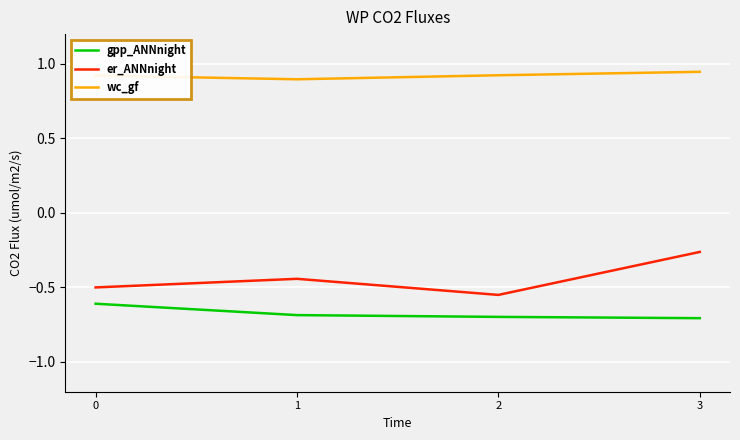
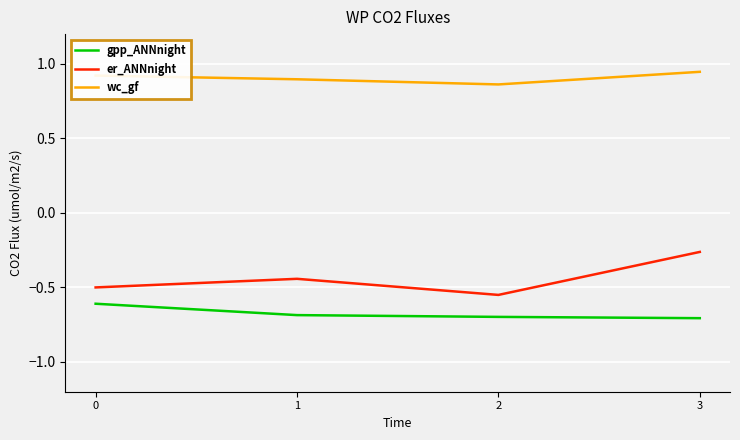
  {
    "gpp_ANNnight": {
      "0": -0.61,
      "1": -0.69,
      "2": -0.70,
      "3": -0.71
    },
    "er_ANNnight": {
      "0": -0.50,
      "1": -0.44,
      "2": -0.55,
      "3": -0.26
    },
    "wc_gf": {
      "1": 0.90,
-     "2": 0.92,
+     "2": 0.86,
      "3": 0.95
    }
  }
